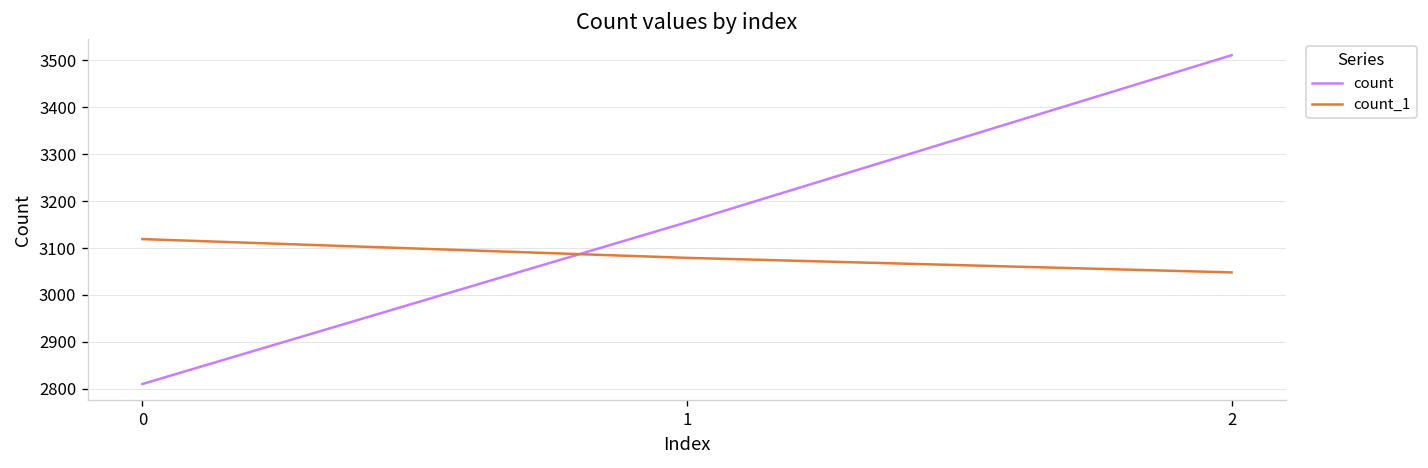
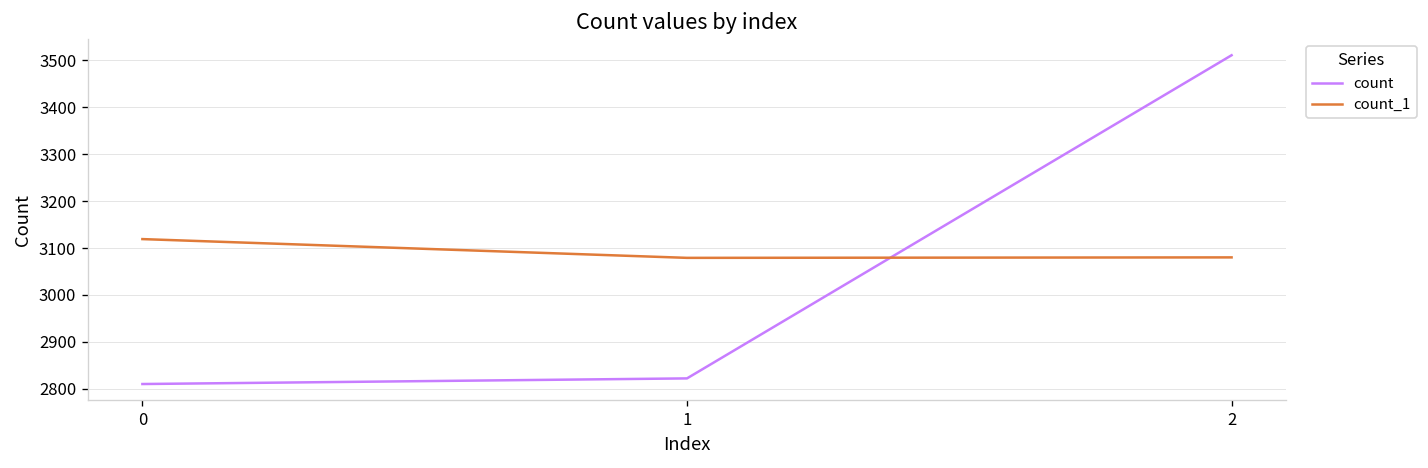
  {
    "count": {
      "0": 2810,
-     "1": 3160,
+     "1": 2820,
      "2": 3510
    },
    "count_1": {
      "0": 3120,
      "1": 3080,
-     "2": 3050
+     "2": 3080
    }
  }
